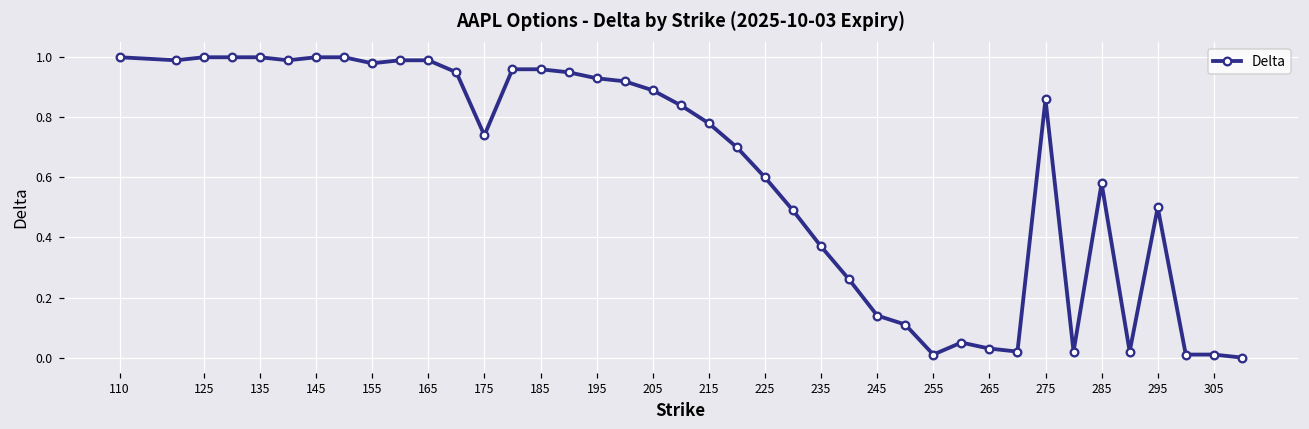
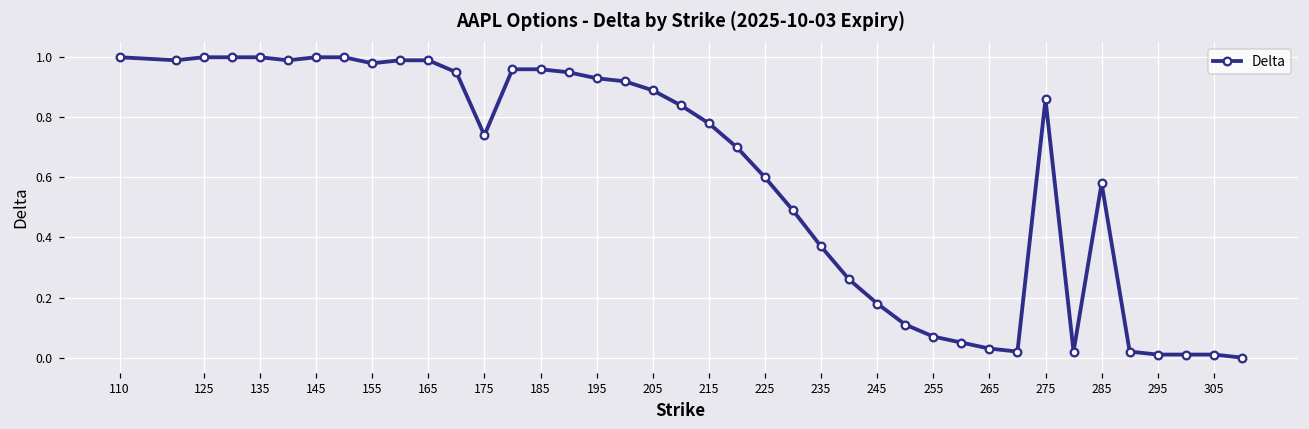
  {
    "110": 1.00,
    "125": 1.00,
    "135": 1.00,
    "145": 1.00,
    "155": 0.98,
    "165": 0.99,
    "175": 0.74,
    "185": 0.96,
    "195": 0.93,
    "205": 0.89,
    "215": 0.78,
    "225": 0.60,
    "235": 0.37,
-   "245": 0.14,
-   "255": 0.01,
+   "245": 0.18,
+   "255": 0.07,
    "265": 0.03,
    "275": 0.86,
    "285": 0.58,
-   "295": 0.50,
+   "295": 0.01,
    "305": 0.01
  }
